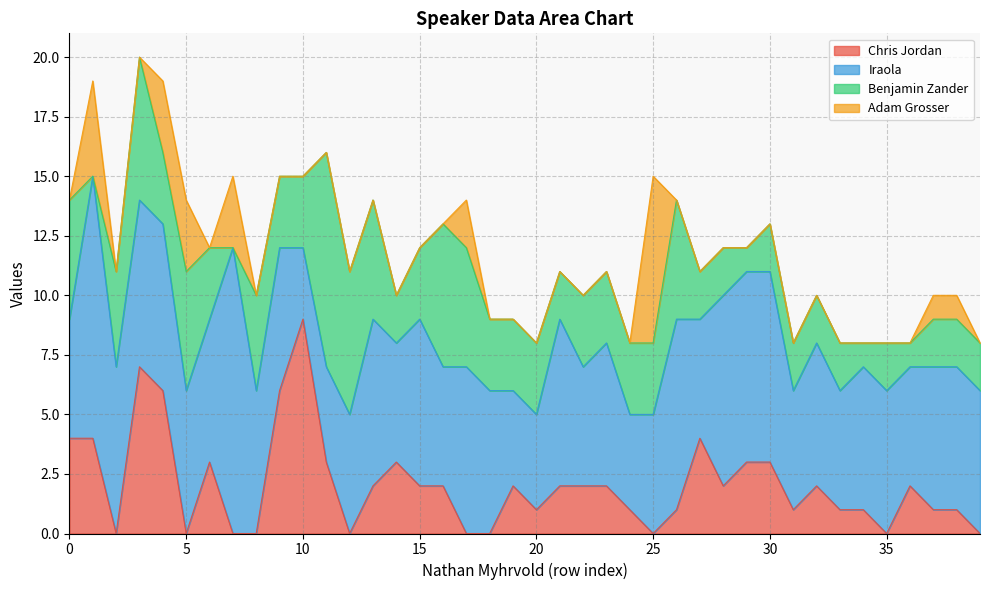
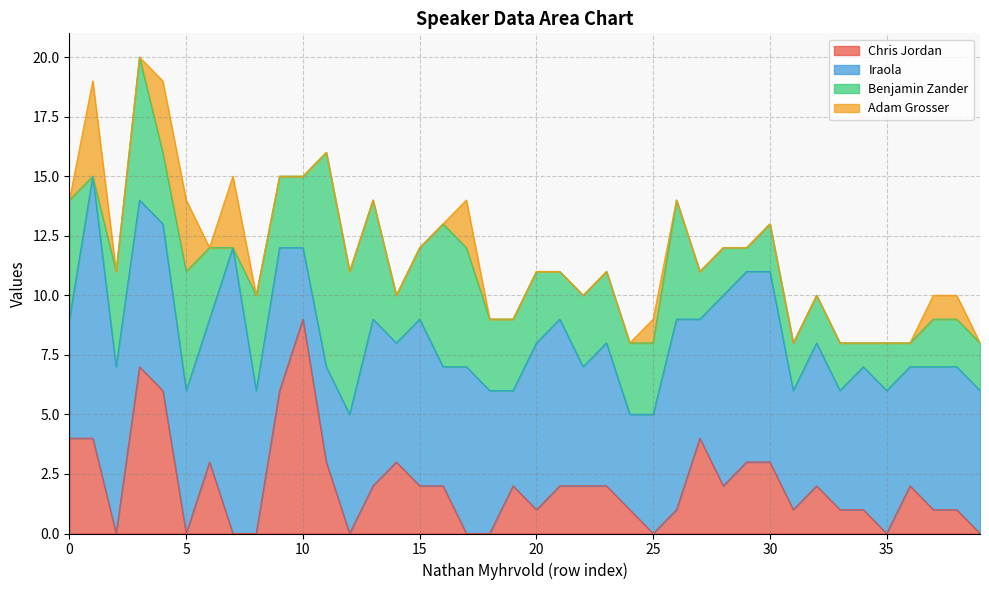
  {
    "Chris Jordan": {
      "0": 4,
      "5": 0,
      "10": 9,
      "15": 2,
      "20": 1,
      "25": 0,
      "30": 3,
      "35": 0
    },
    "Iraola": {
      "0": 5,
      "5": 6,
      "10": 3,
      "15": 7,
-     "20": 4,
+     "20": 7,
      "25": 5,
      "30": 8,
      "35": 6
    },
    "Benjamin Zander": {
      "5": 5,
      "25": 3
    },
    "Adam Grosser": {
      "5": 3,
-     "25": 7
+     "25": 1
    }
  }
